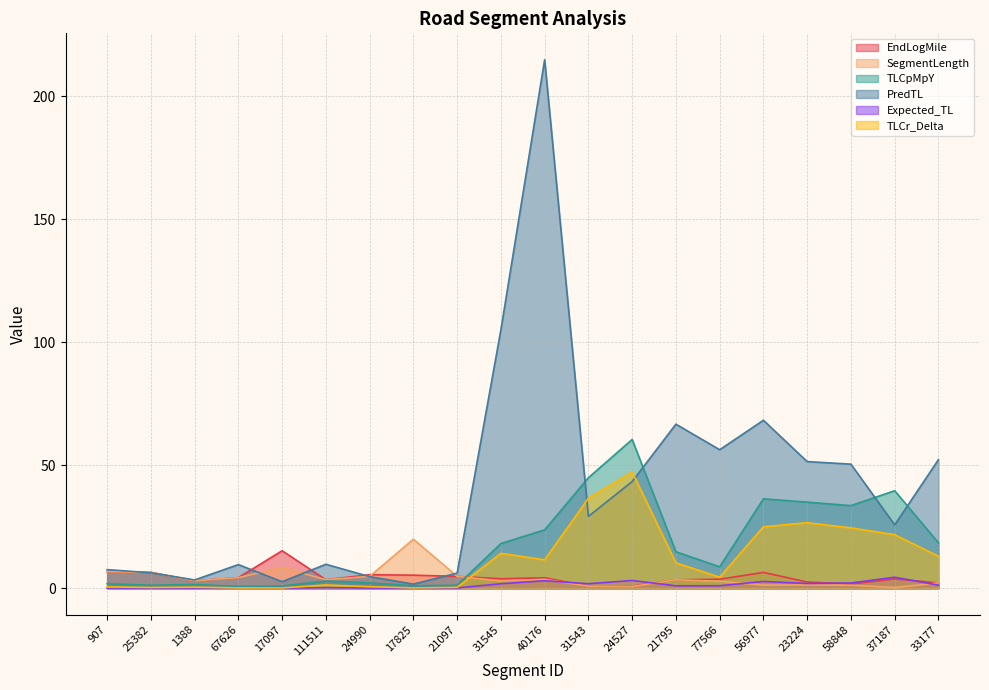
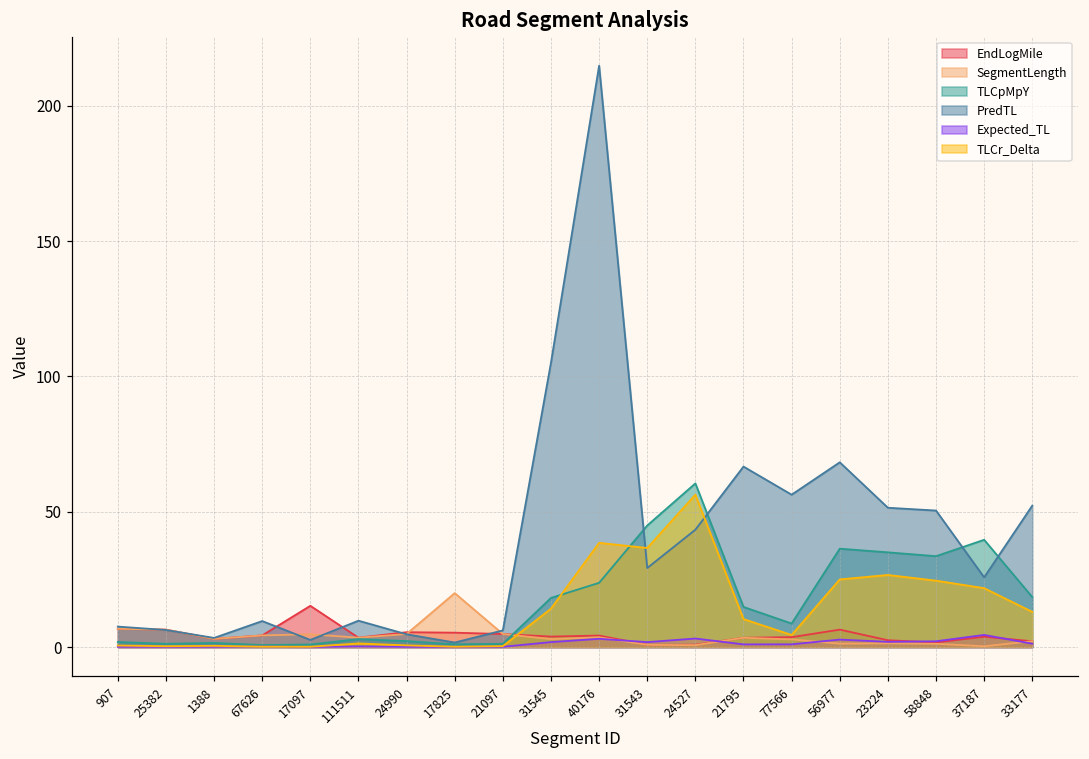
  {
    "EndLogMile": {
      "17097": 15,
      "17825": 5,
      "56977": 6
    },
    "SegmentLength": {
-     "17097": 8,
+     "17097": 5,
      "17825": 20,
      "56977": 1,
      "37187": 0
    },
    "Expected_TL": {
      "111511": 0,
      "31545": 2,
      "24527": 3,
      "21795": 1,
      "77566": 1,
      "56977": 3
    },
    "TLCr_Delta": {
      "111511": 1,
      "31545": 14,
-     "40176": 12,
+     "40176": 39,
      "31543": 37,
-     "24527": 47,
+     "24527": 56,
      "21795": 10,
      "56977": 25,
      "23224": 27,
      "58848": 25,
      "37187": 22,
      "33177": 13
    }
  }
